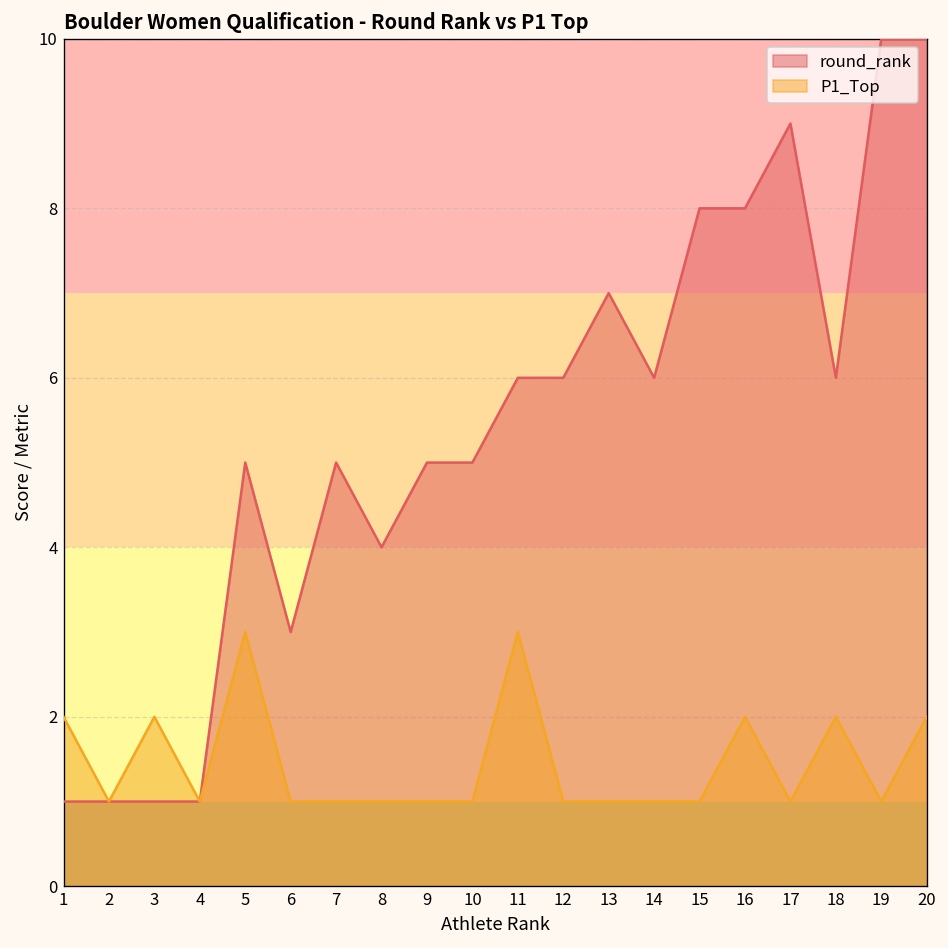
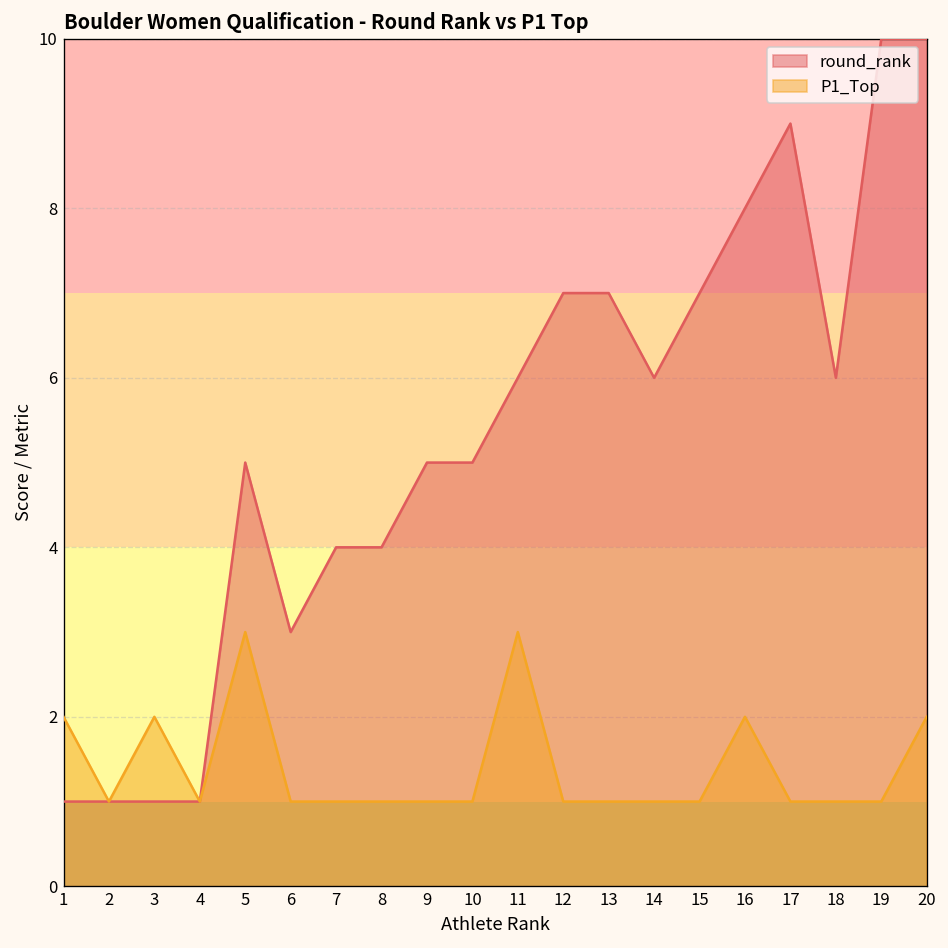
  {
    "round_rank": {
      "1": 1,
      "3": 1,
      "5": 5,
      "6": 3,
-     "7": 5,
+     "7": 4,
      "8": 4,
      "9": 5,
      "10": 5,
      "11": 6,
-     "12": 6,
+     "12": 7,
      "13": 7,
      "14": 6,
-     "15": 8,
+     "15": 7,
      "16": 8,
      "17": 9,
      "18": 6,
      "19": 10,
      "20": 10
    },
    "P1_Top": {
      "1": 2,
      "3": 2,
      "5": 3,
      "6": 1,
      "7": 1,
      "8": 1,
      "9": 1,
      "10": 1,
      "11": 3,
      "12": 1,
      "13": 1,
      "14": 1,
      "15": 1,
      "16": 2,
      "17": 1,
-     "18": 2,
+     "18": 1,
      "19": 1,
      "20": 2
    }
  }
